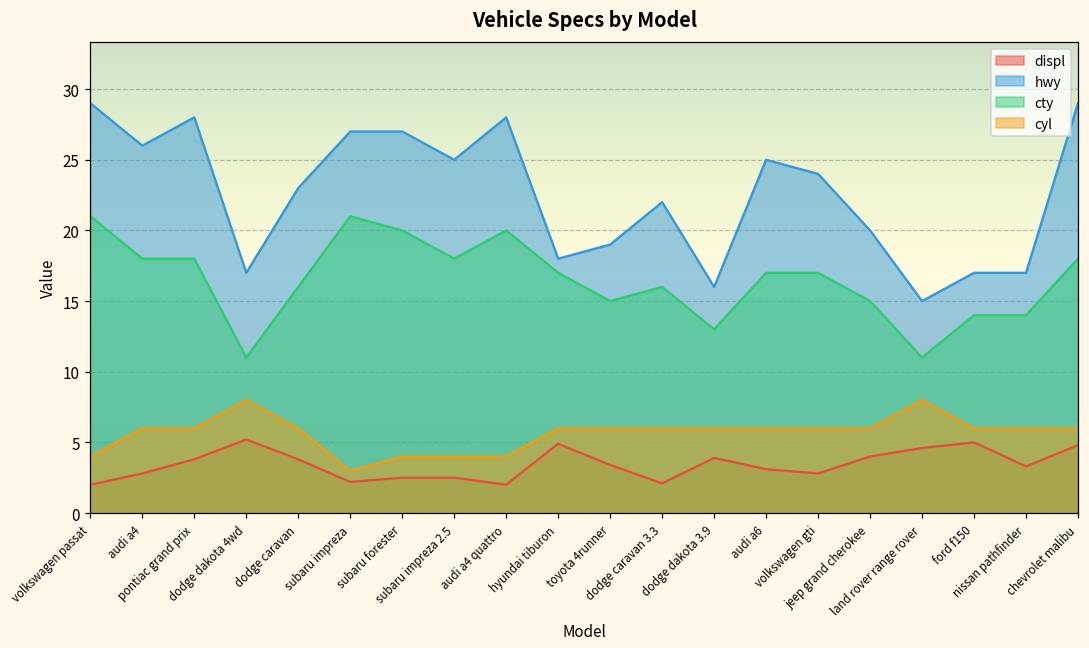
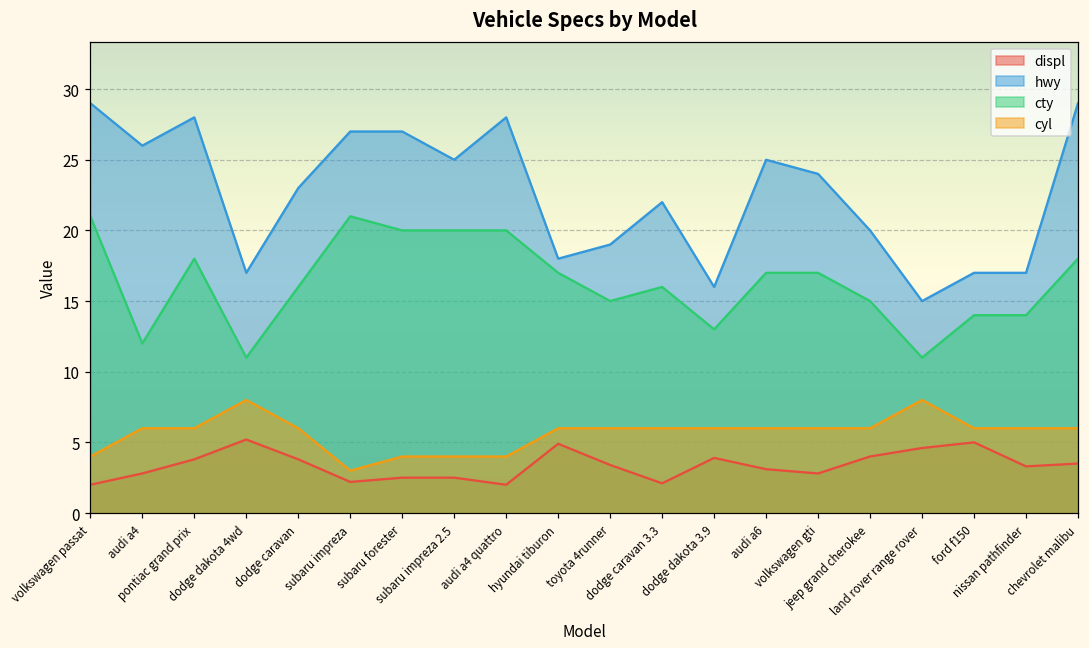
  {
    "displ": {
      "volkswagen passat": 2.0,
      "audi a4": 2.8,
      "pontiac grand prix": 3.8,
      "dodge dakota 4wd": 5.2,
      "dodge caravan": 3.8,
      "subaru impreza": 2.2,
      "subaru forester": 2.5,
      "subaru impreza 2.5": 2.5,
      "audi a4 quattro": 2.0,
      "hyundai tiburon": 4.9,
      "toyota 4runner": 3.4,
      "dodge caravan 3.3": 2.1,
      "dodge dakota 3.9": 3.9,
      "audi a6": 3.1,
      "volkswagen gti": 2.8,
      "jeep grand cherokee": 4.0,
      "land rover range rover": 4.6,
      "ford f150": 5.0,
      "nissan pathfinder": 3.3,
-     "chevrolet malibu": 4.8
+     "chevrolet malibu": 3.5
    },
    "hwy": {
      "volkswagen passat": 29.0,
      "audi a4": 26.0,
      "pontiac grand prix": 28.0,
      "dodge dakota 4wd": 17.0,
      "dodge caravan": 23.0,
      "subaru impreza": 27.0,
      "subaru forester": 27.0,
      "subaru impreza 2.5": 25.0,
      "audi a4 quattro": 28.0,
      "hyundai tiburon": 18.0,
      "toyota 4runner": 19.0,
      "dodge caravan 3.3": 22.0,
      "dodge dakota 3.9": 16.0,
      "audi a6": 25.0,
      "volkswagen gti": 24.0,
      "jeep grand cherokee": 20.0,
      "land rover range rover": 15.0,
      "ford f150": 17.0,
      "nissan pathfinder": 17.0,
      "chevrolet malibu": 29.0
    },
    "cty": {
      "volkswagen passat": 21,
-     "audi a4": 18,
+     "audi a4": 12,
      "pontiac grand prix": 18,
      "dodge dakota 4wd": 11,
      "dodge caravan": 16,
      "subaru impreza": 21,
      "subaru forester": 20,
-     "subaru impreza 2.5": 18,
+     "subaru impreza 2.5": 20,
      "audi a4 quattro": 20,
      "hyundai tiburon": 17,
      "toyota 4runner": 15,
      "dodge caravan 3.3": 16,
      "dodge dakota 3.9": 13,
      "audi a6": 17,
      "volkswagen gti": 17,
      "jeep grand cherokee": 15,
      "land rover range rover": 11,
      "ford f150": 14,
      "nissan pathfinder": 14,
      "chevrolet malibu": 18
    },
    "cyl": {
      "volkswagen passat": 4.0,
      "audi a4": 6.0,
      "pontiac grand prix": 6.0,
      "dodge dakota 4wd": 8.0,
      "dodge caravan": 6.0,
      "subaru impreza": 3.0,
      "subaru forester": 4.0,
      "subaru impreza 2.5": 4.0,
      "audi a4 quattro": 4.0,
      "hyundai tiburon": 6.0,
      "toyota 4runner": 6.0,
      "dodge caravan 3.3": 6.0,
      "dodge dakota 3.9": 6.0,
      "audi a6": 6.0,
      "volkswagen gti": 6.0,
      "jeep grand cherokee": 6.0,
      "land rover range rover": 8.0,
      "ford f150": 6.0,
      "nissan pathfinder": 6.0,
      "chevrolet malibu": 6.0
    }
  }
